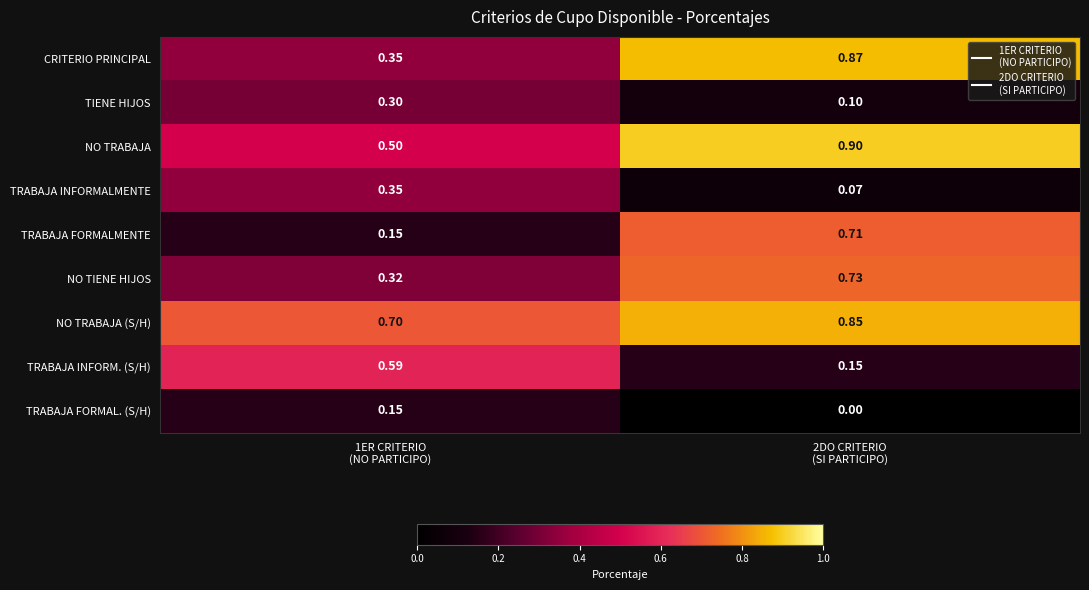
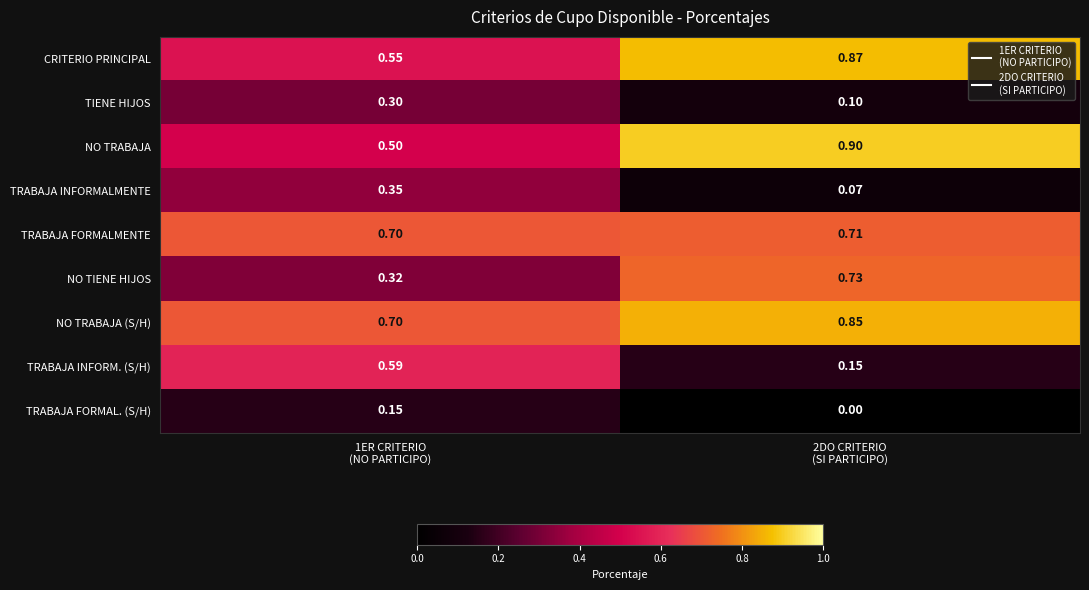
  {
    "CRITERIO PRINCIPAL": {
-     "1ER CRITERIO (NO PARTICIPO)": 0.35,
+     "1ER CRITERIO (NO PARTICIPO)": 0.55,
      "2DO CRITERIO (SI PARTICIPO)": 0.87
    },
    "TIENE HIJOS": {
      "1ER CRITERIO (NO PARTICIPO)": 0.30,
      "2DO CRITERIO (SI PARTICIPO)": 0.10
    },
    "NO TRABAJA": {
      "1ER CRITERIO (NO PARTICIPO)": 0.50,
      "2DO CRITERIO (SI PARTICIPO)": 0.90
    },
    "TRABAJA INFORMALMENTE": {
      "1ER CRITERIO (NO PARTICIPO)": 0.35,
      "2DO CRITERIO (SI PARTICIPO)": 0.07
    },
    "TRABAJA FORMALMENTE": {
-     "1ER CRITERIO (NO PARTICIPO)": 0.15,
+     "1ER CRITERIO (NO PARTICIPO)": 0.70,
      "2DO CRITERIO (SI PARTICIPO)": 0.71
    },
    "NO TIENE HIJOS": {
      "1ER CRITERIO (NO PARTICIPO)": 0.32,
      "2DO CRITERIO (SI PARTICIPO)": 0.73
    },
    "NO TRABAJA (S/H)": {
      "1ER CRITERIO (NO PARTICIPO)": 0.70,
      "2DO CRITERIO (SI PARTICIPO)": 0.85
    },
    "TRABAJA INFORM. (S/H)": {
      "1ER CRITERIO (NO PARTICIPO)": 0.59,
      "2DO CRITERIO (SI PARTICIPO)": 0.15
    },
    "TRABAJA FORMAL. (S/H)": {
      "1ER CRITERIO (NO PARTICIPO)": 0.15,
      "2DO CRITERIO (SI PARTICIPO)": 0.00
    }
  }
